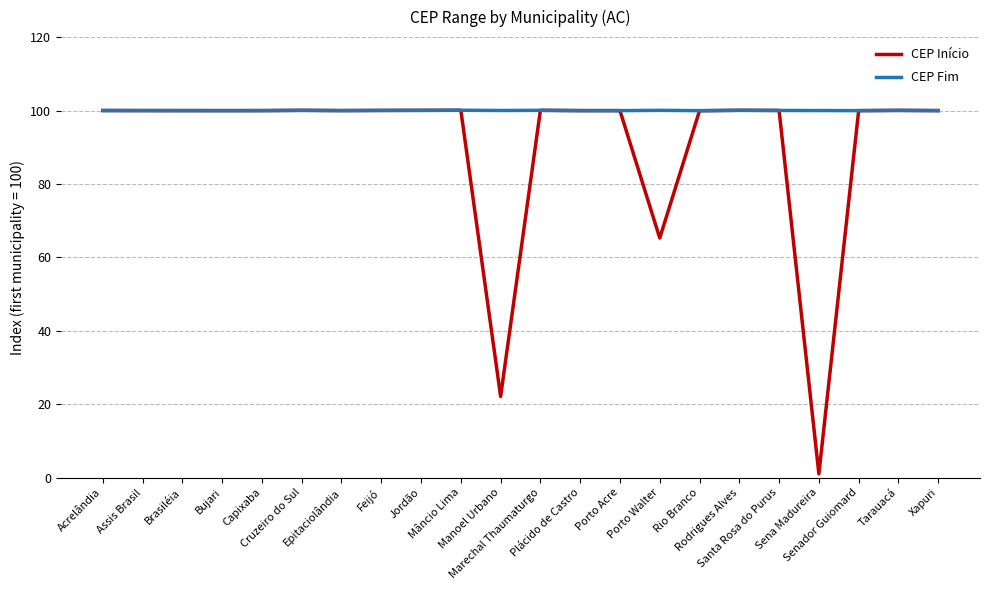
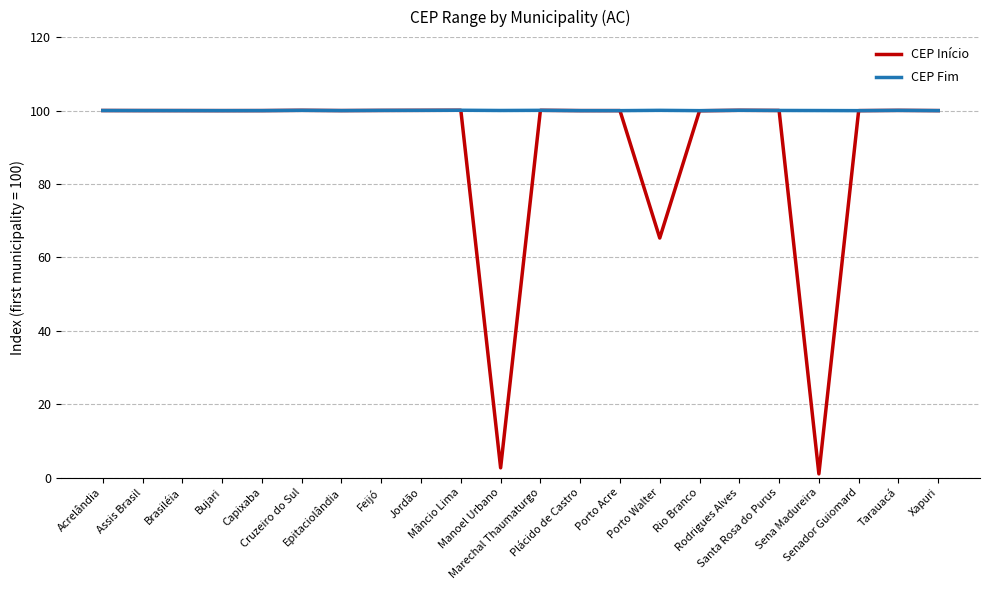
  {
    "CEP Início": {
-     "Manoel Urbano": 22,
+     "Manoel Urbano": 3,
      "Porto Walter": 65,
      "Sena Madureira": 1
    },
    "CEP Fim": {
      "Manoel Urbano": 100,
      "Porto Walter": 100,
      "Sena Madureira": 100
    }
  }
